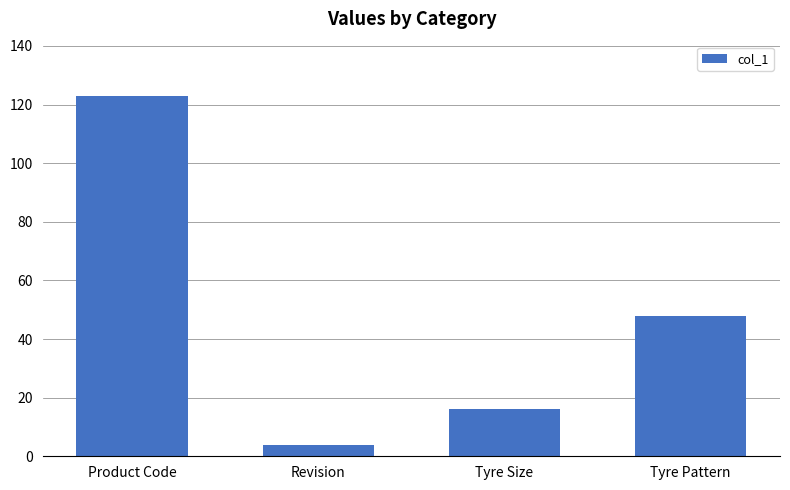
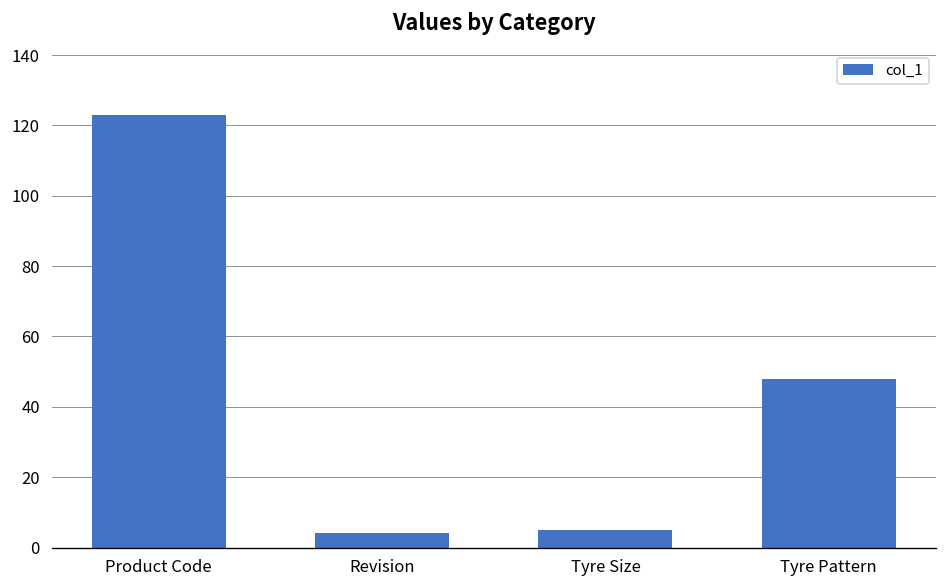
  {
    "Product Code": 123,
    "Revision": 4,
-   "Tyre Size": 16,
+   "Tyre Size": 5,
    "Tyre Pattern": 48
  }
